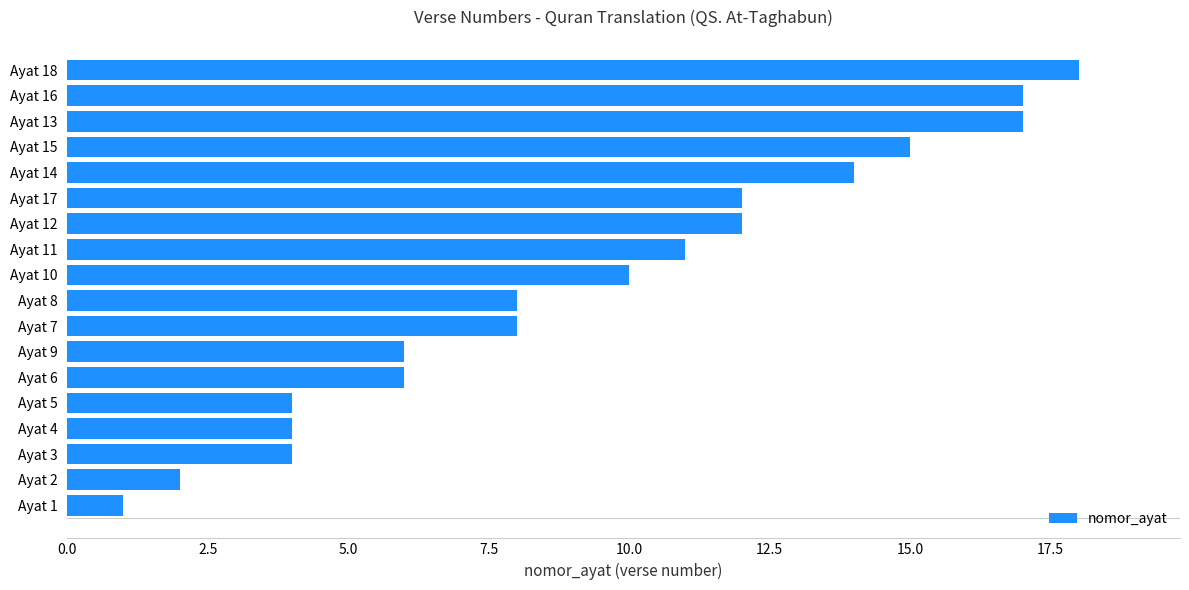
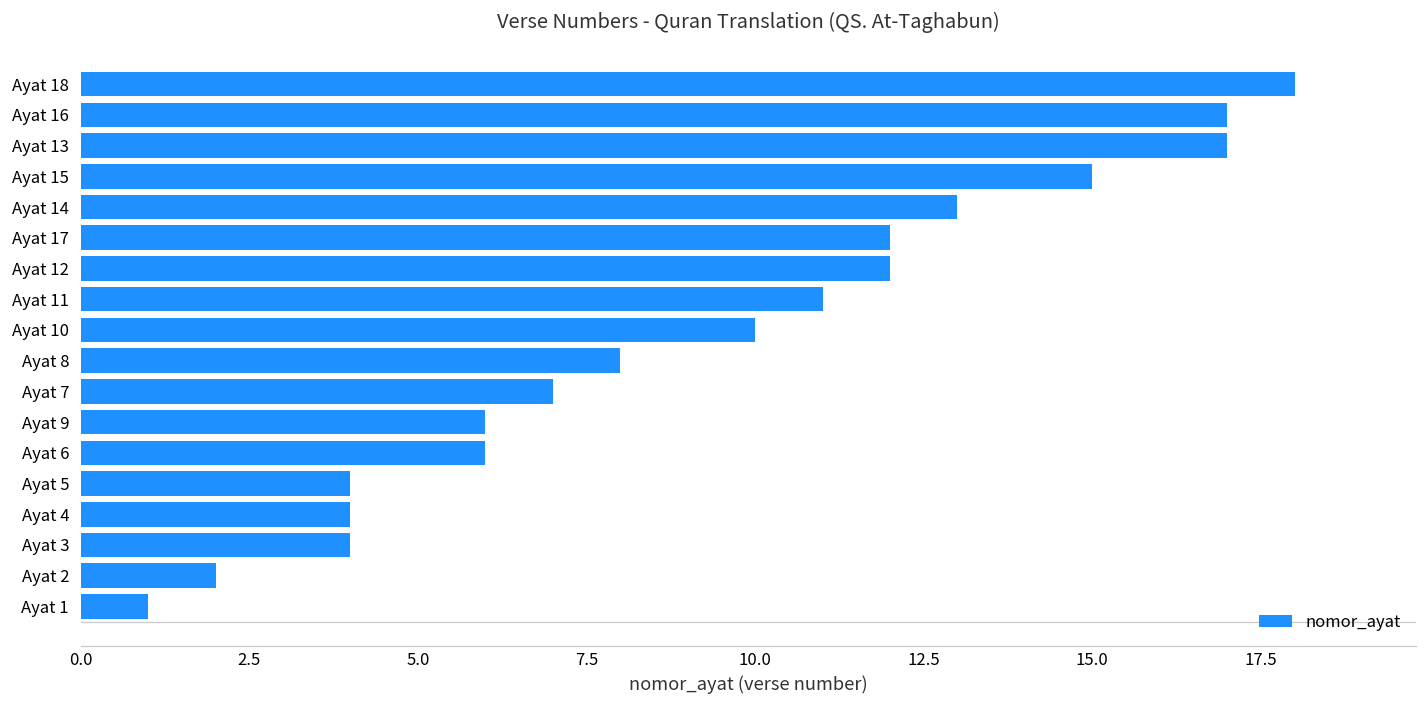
  {
    "Ayat 18": 18,
    "Ayat 16": 17,
    "Ayat 13": 17,
    "Ayat 15": 15,
-   "Ayat 14": 14,
+   "Ayat 14": 13,
    "Ayat 17": 12,
    "Ayat 12": 12,
    "Ayat 11": 11,
    "Ayat 10": 10,
    "Ayat 8": 8,
-   "Ayat 7": 8,
+   "Ayat 7": 7,
    "Ayat 9": 6,
    "Ayat 6": 6,
    "Ayat 5": 4,
    "Ayat 4": 4,
    "Ayat 3": 4,
    "Ayat 2": 2,
    "Ayat 1": 1
  }
